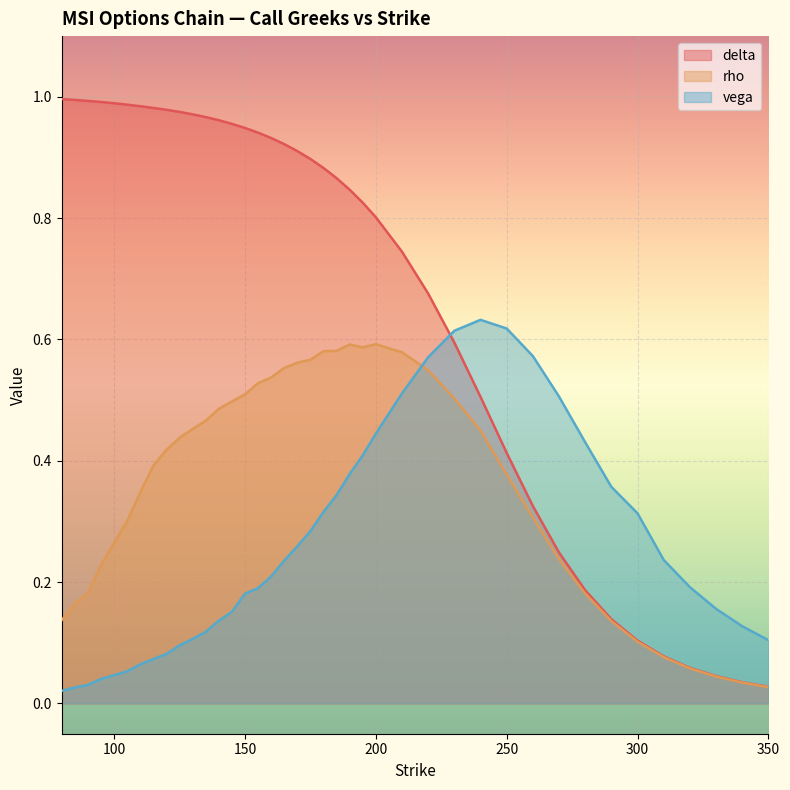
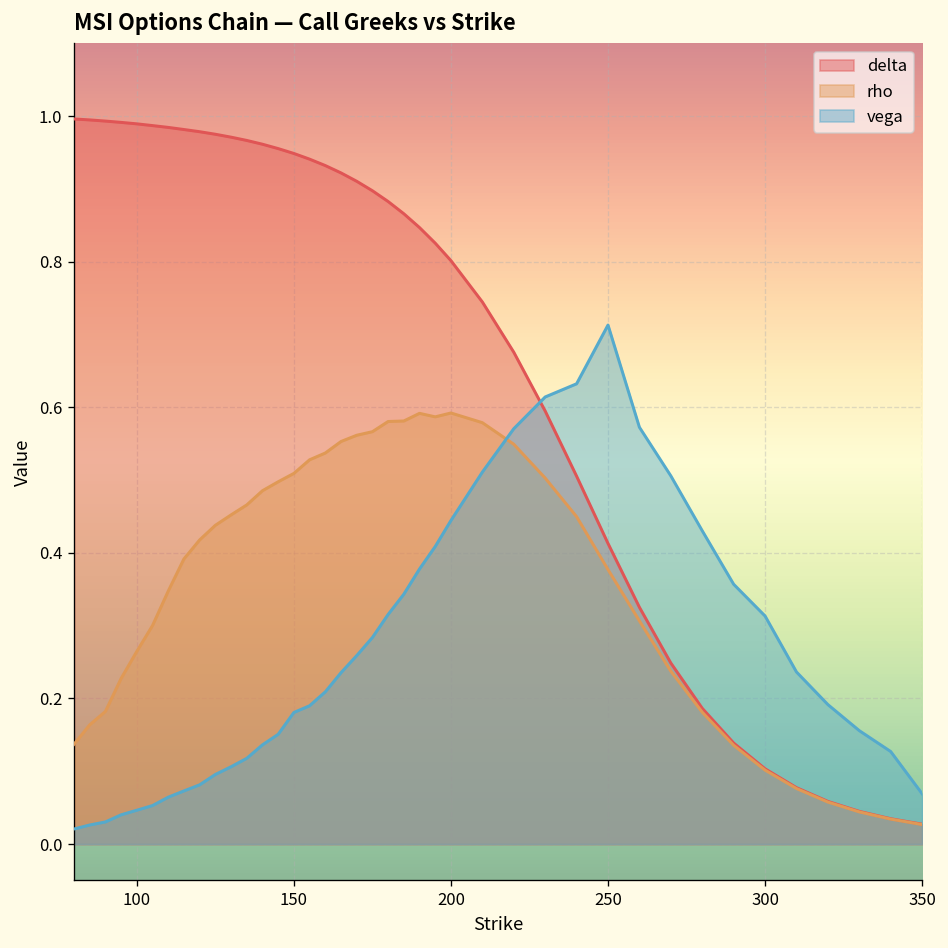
  {
    "vega": {
      "100": 0.05,
      "150": 0.18,
      "200": 0.44,
-     "250": 0.62,
+     "250": 0.71,
      "300": 0.31,
-     "350": 0.10
+     "350": 0.07
    }
  }
